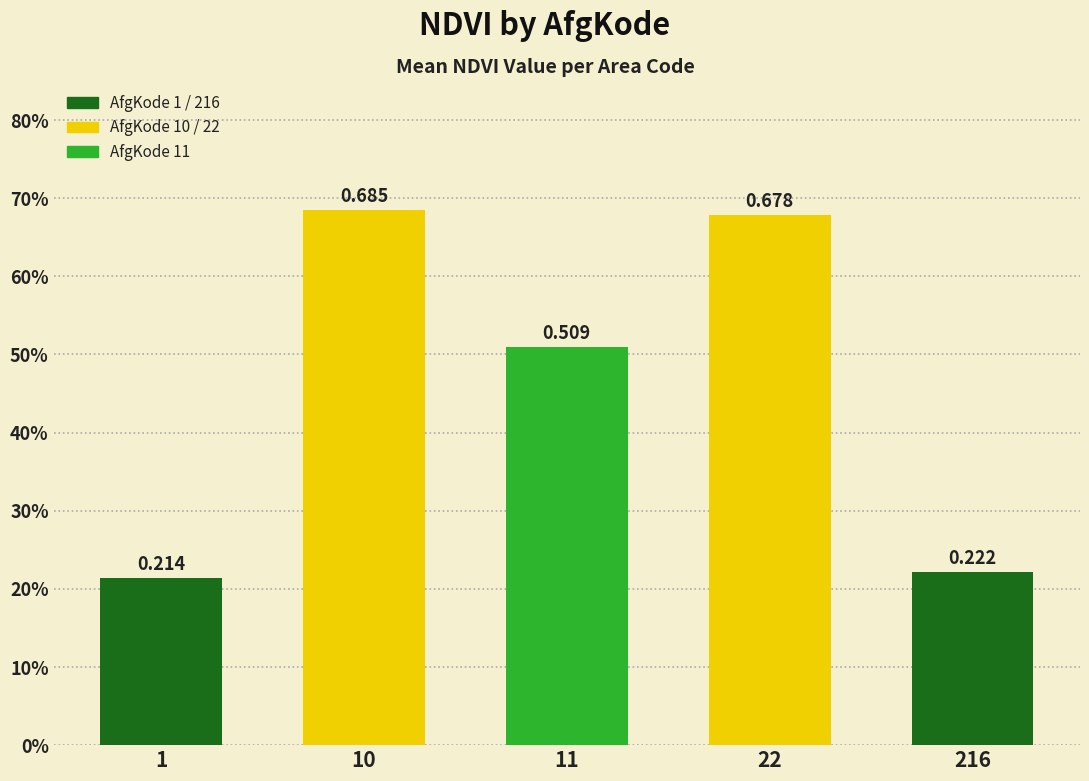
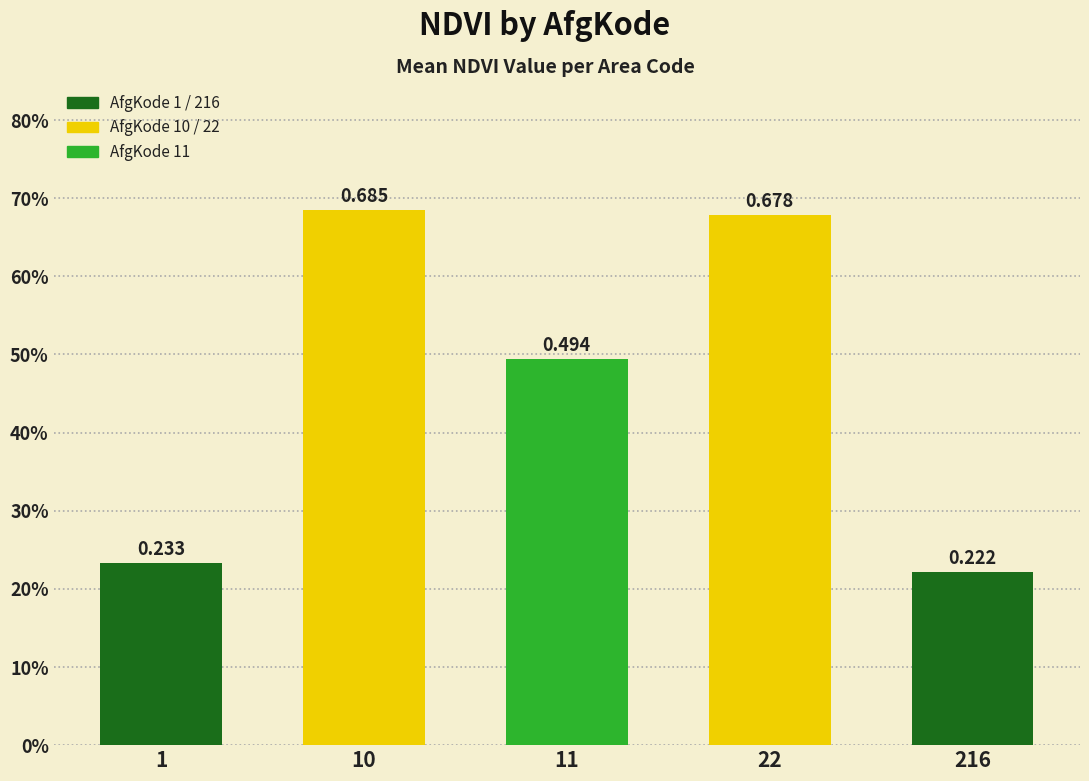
  {
-   "1": 0.214,
+   "1": 0.233,
    "10": 0.685,
-   "11": 0.509,
+   "11": 0.494,
    "22": 0.678,
    "216": 0.222
  }
